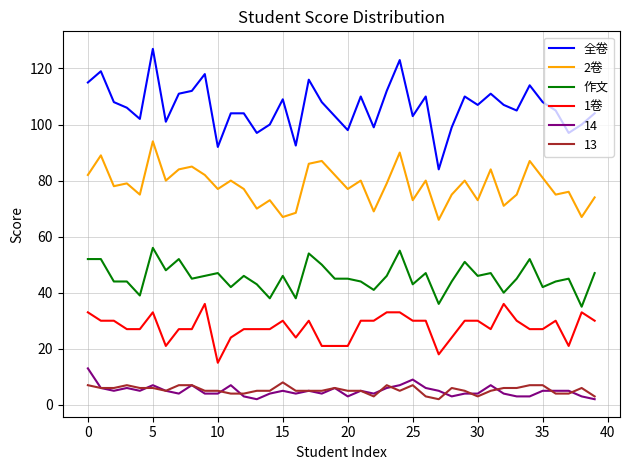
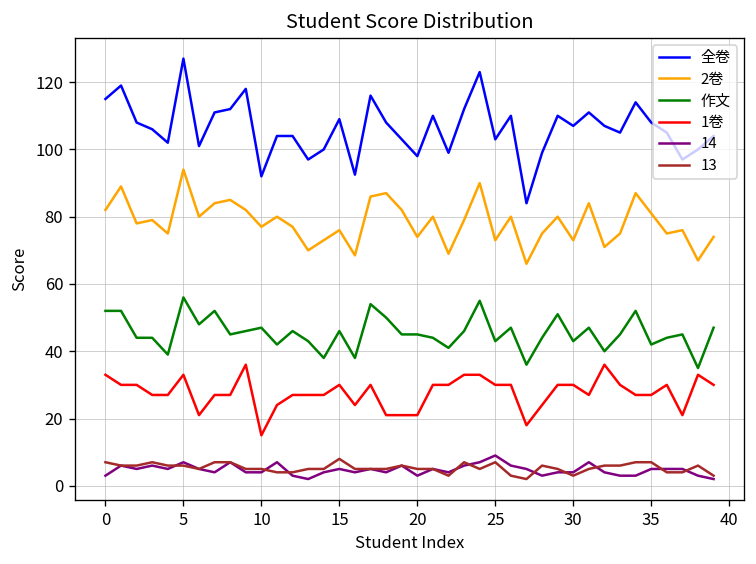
  {
    "全卷": {
      "0": 115,
      "5": 127,
      "10": 92,
      "15": 109,
      "20": 98,
      "25": 103,
      "30": 107,
      "35": 108
    },
    "2卷": {
      "0": 82,
      "5": 94,
      "10": 77,
-     "15": 67,
-     "20": 77,
+     "15": 76,
+     "20": 74,
      "25": 73,
      "30": 73,
      "35": 81
    },
    "作文": {
      "0": 52,
      "5": 56,
      "10": 47,
      "15": 46,
      "20": 45,
      "25": 43,
-     "30": 46,
+     "30": 43,
      "35": 42
    },
    "1卷": {
      "0": 33,
      "5": 33,
      "10": 15,
      "15": 30,
      "20": 21,
      "25": 30,
      "30": 30,
      "35": 27
    },
    "14": {
-     "0": 13,
+     "0": 3,
      "5": 7,
      "10": 4,
      "15": 5,
      "20": 3,
      "25": 9,
      "30": 4,
      "35": 5
    },
    "13": {
      "0": 7,
      "5": 6,
      "10": 5,
      "15": 8,
      "20": 5,
      "25": 7,
      "30": 3,
      "35": 7
    }
  }
